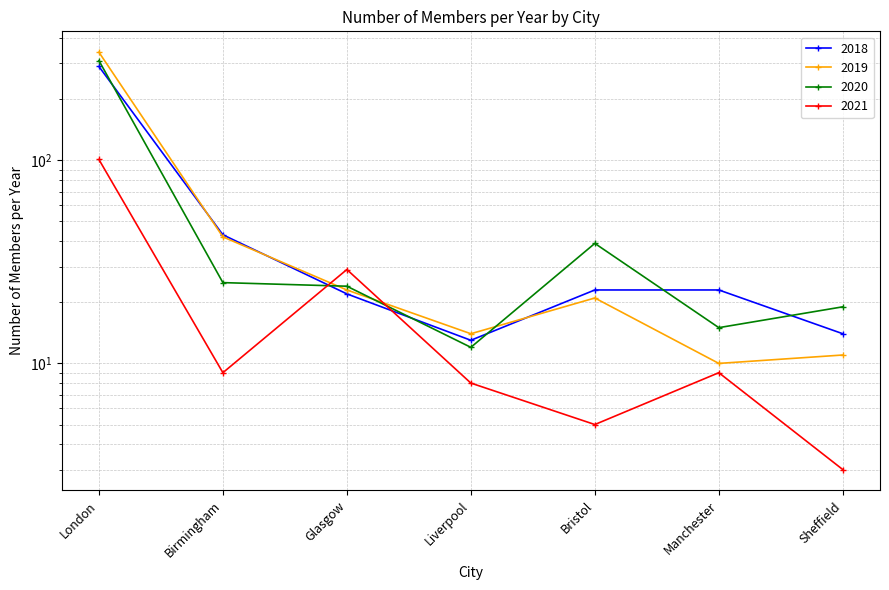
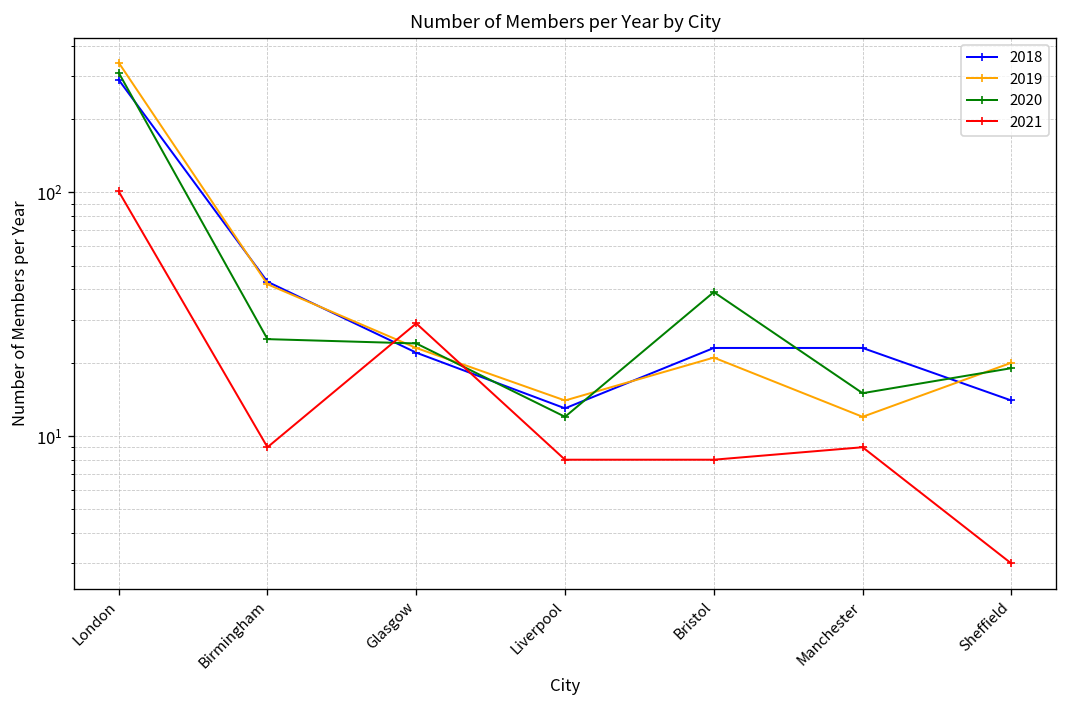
  {
    "2018": {
      "London": 290,
      "Glasgow": 22,
      "Liverpool": 13,
      "Bristol": 23,
      "Manchester": 23,
      "Sheffield": 14
    },
    "2019": {
      "London": 340,
      "Glasgow": 23,
      "Liverpool": 14,
      "Bristol": 21,
-     "Manchester": 10,
-     "Sheffield": 11
+     "Manchester": 12,
+     "Sheffield": 20
    },
    "2020": {
      "London": 310,
      "Birmingham": 25,
      "Glasgow": 24,
      "Liverpool": 12,
      "Bristol": 39,
      "Manchester": 15,
      "Sheffield": 19
    },
    "2021": {
      "London": 100,
      "Birmingham": 9,
      "Glasgow": 29,
      "Liverpool": 8,
-     "Bristol": 5,
+     "Bristol": 8,
      "Manchester": 9,
      "Sheffield": 3
    }
  }
